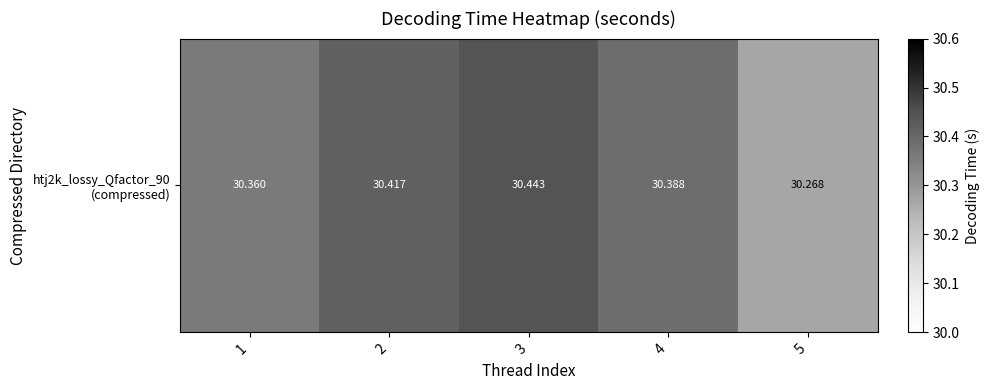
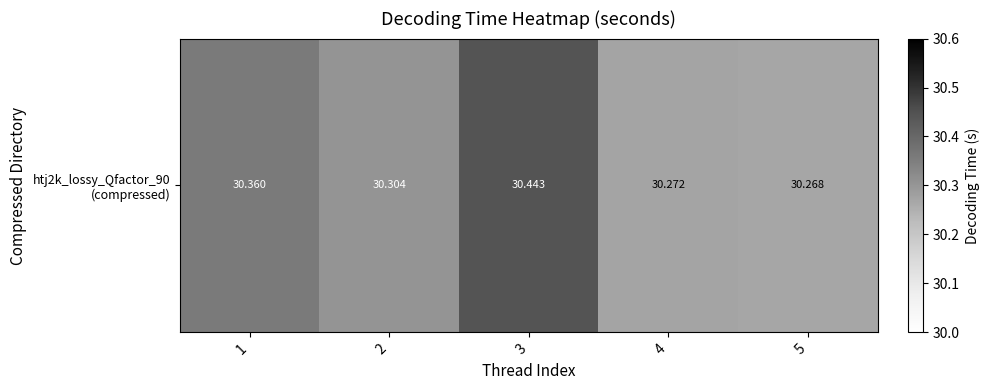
  {
    "htj2k_lossy_Qfactor_90 (compressed)": {
      "1": 30.360,
-     "2": 30.417,
+     "2": 30.304,
      "3": 30.443,
-     "4": 30.388,
+     "4": 30.272,
      "5": 30.268
    }
  }
